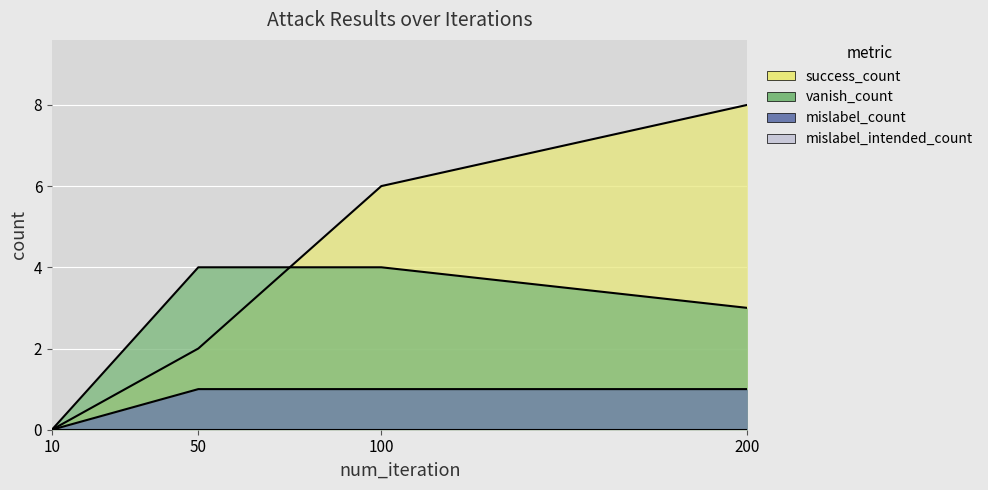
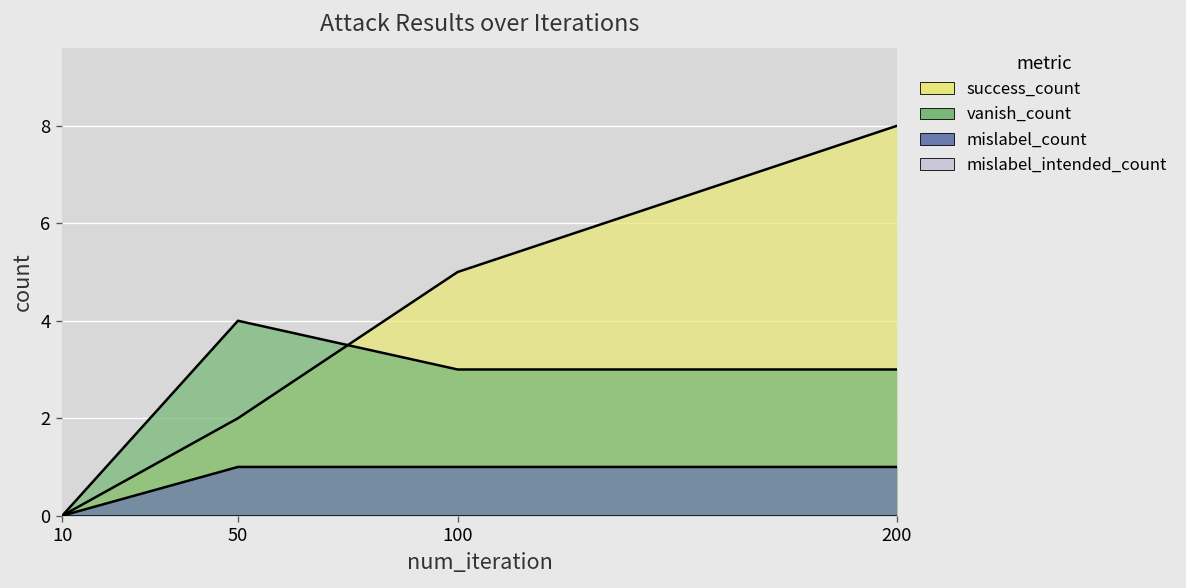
  {
    "success_count": {
      "50": 2,
-     "100": 6,
+     "100": 5,
      "200": 8
    },
    "vanish_count": {
      "50": 4,
-     "100": 4,
+     "100": 3,
      "200": 3
    },
    "mislabel_count": {
      "50": 1,
      "100": 1,
      "200": 1
    },
    "mislabel_intended_count": {
      "50": 0,
      "100": 0,
      "200": 0
    }
  }
